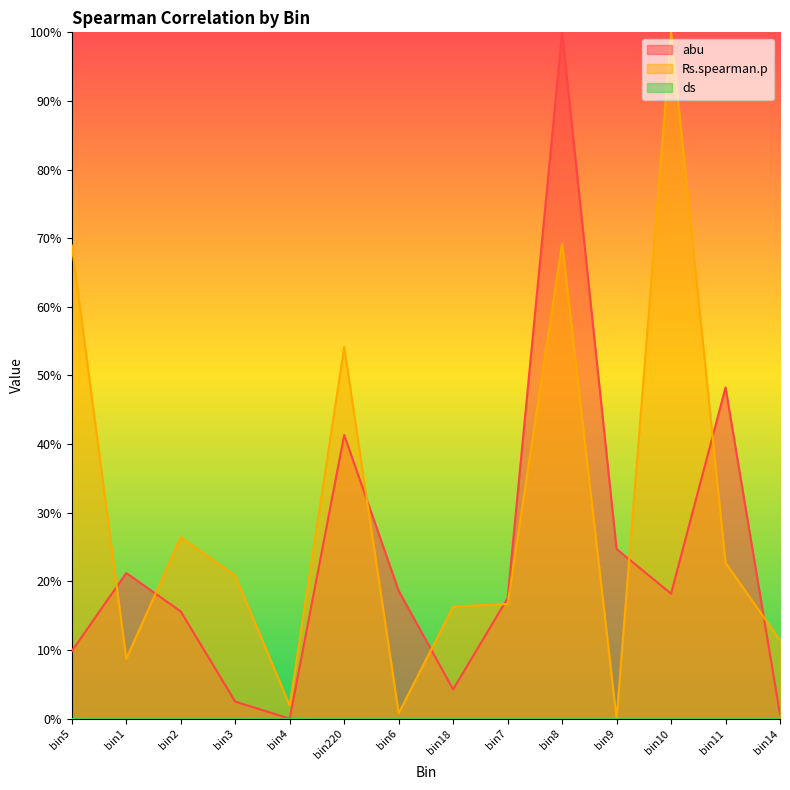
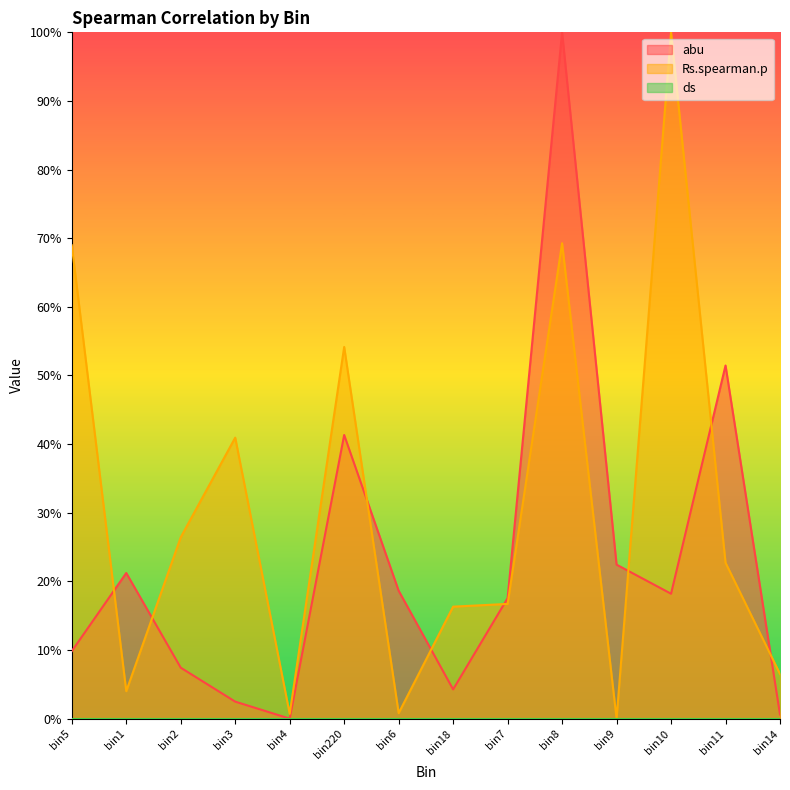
  {
    "abu": {
      "bin5": "10%",
      "bin1": "21%",
-     "bin2": "16%",
+     "bin2": "7%",
      "bin3": "2%",
      "bin220": "41%",
      "bin6": "19%",
      "bin18": "4%",
      "bin7": "18%",
      "bin8": "100%",
-     "bin9": "25%",
+     "bin9": "22%",
      "bin10": "18%",
-     "bin11": "48%",
+     "bin11": "51%",
      "bin14": "1%"
    },
    "Rs.spearman.p": {
      "bin5": "69%",
-     "bin1": "9%",
+     "bin1": "4%",
      "bin2": "26%",
-     "bin3": "21%",
-     "bin4": "2%",
+     "bin3": "41%",
+     "bin4": "1%",
      "bin220": "54%",
      "bin6": "1%",
      "bin18": "16%",
      "bin7": "17%",
      "bin8": "69%",
      "bin10": "100%",
      "bin11": "23%",
-     "bin14": "11%"
+     "bin14": "7%"
    },
    "ds": {
      "bin5": "0%",
      "bin1": "0%",
      "bin2": "0%",
      "bin3": "0%",
      "bin220": "0%",
      "bin6": "0%",
      "bin18": "0%",
      "bin7": "0%",
      "bin8": "0%",
      "bin10": "0%",
      "bin11": "0%",
      "bin14": "0%"
    }
  }
